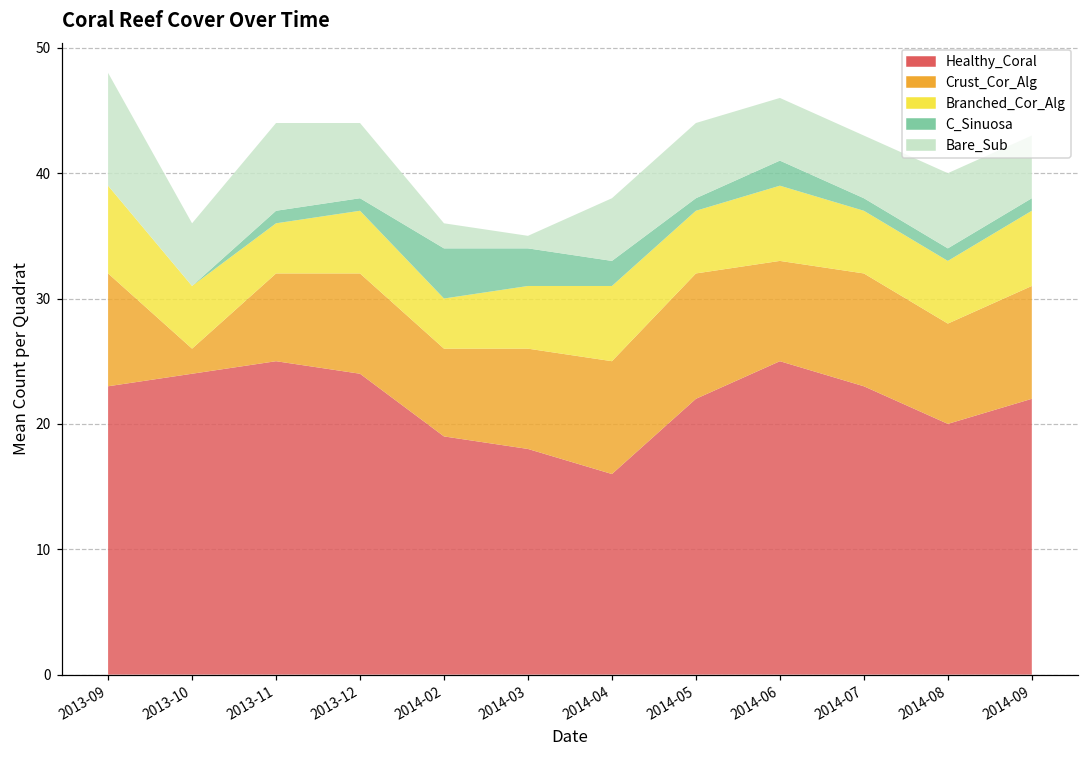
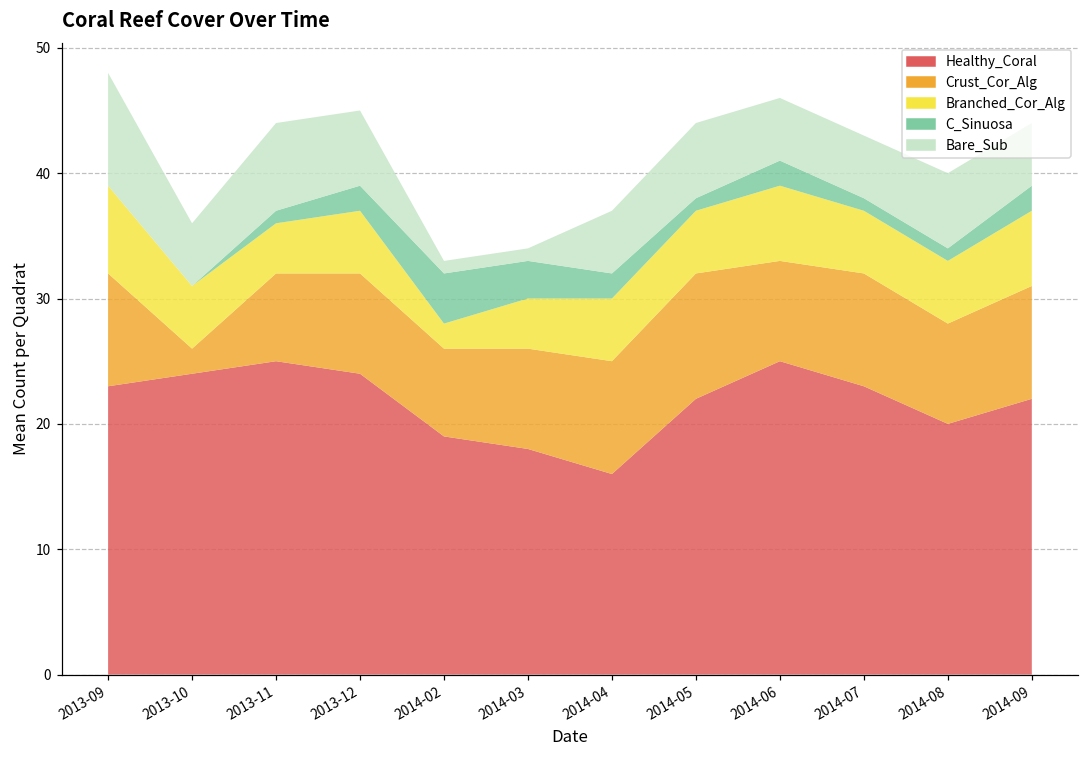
  {
    "Healthy_Coral": {
      "2013-09": 23,
      "2013-10": 24,
      "2013-11": 25,
      "2013-12": 24,
      "2014-02": 19,
      "2014-03": 18,
      "2014-04": 16,
      "2014-05": 22,
      "2014-06": 25,
      "2014-07": 23,
      "2014-08": 20,
      "2014-09": 22
    },
    "Crust_Cor_Alg": {
      "2013-09": 9,
      "2013-10": 2,
      "2013-11": 7,
      "2013-12": 8,
      "2014-02": 7,
      "2014-03": 8,
      "2014-04": 9,
      "2014-05": 10,
      "2014-06": 8,
      "2014-07": 9,
      "2014-08": 8,
      "2014-09": 9
    },
    "Branched_Cor_Alg": {
      "2013-11": 4,
      "2013-12": 5,
-     "2014-02": 4,
-     "2014-03": 5,
-     "2014-04": 6,
+     "2014-02": 2,
+     "2014-03": 4,
+     "2014-04": 5,
      "2014-05": 5,
      "2014-06": 6,
      "2014-07": 5,
      "2014-08": 5,
      "2014-09": 6
    },
    "C_Sinuosa": {
      "2013-11": 1,
-     "2013-12": 1,
+     "2013-12": 2,
      "2014-02": 4,
      "2014-03": 3,
      "2014-04": 2,
      "2014-05": 1,
      "2014-06": 2,
      "2014-07": 1,
      "2014-08": 1,
-     "2014-09": 1
+     "2014-09": 2
    },
    "Bare_Sub": {
      "2013-09": 9,
      "2013-10": 5,
      "2013-11": 7,
      "2013-12": 6,
-     "2014-02": 2,
+     "2014-02": 1,
      "2014-03": 1,
      "2014-04": 5,
      "2014-05": 6,
      "2014-06": 5,
      "2014-07": 5,
      "2014-08": 6
    }
  }
